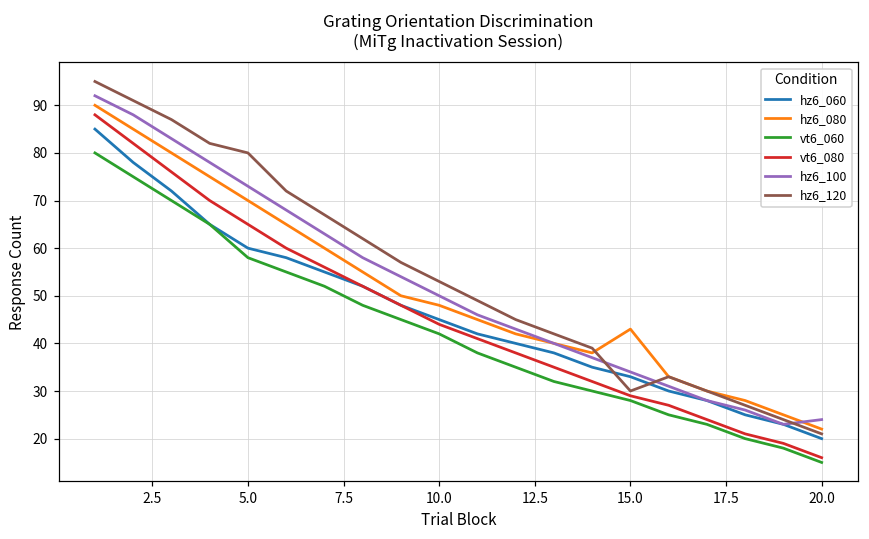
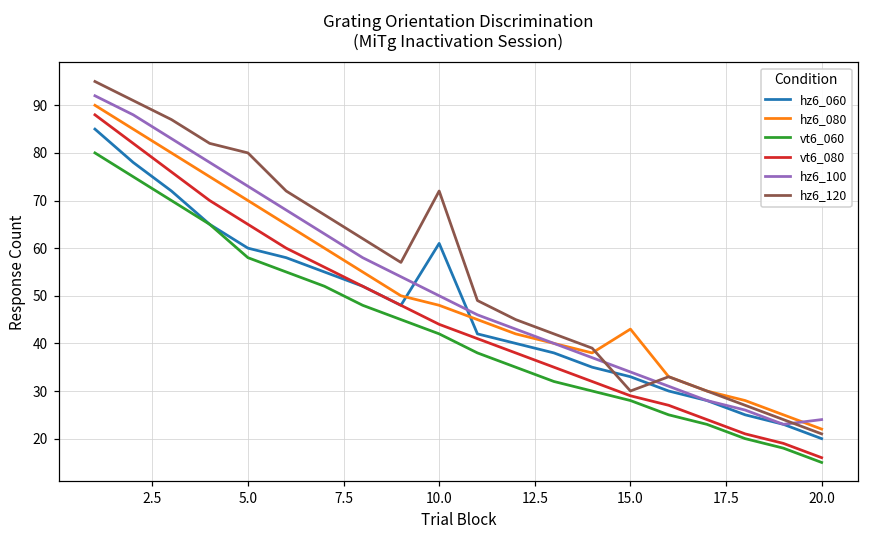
  {
    "hz6_060": {
      "5.0": 60,
-     "10.0": 45,
+     "10.0": 61,
      "15.0": 33,
      "20.0": 20
    },
    "hz6_080": {
      "5.0": 70,
      "10.0": 48,
      "15.0": 43,
      "20.0": 22
    },
    "vt6_060": {
      "5.0": 58,
      "10.0": 42,
      "15.0": 28,
      "20.0": 15
    },
    "vt6_080": {
      "5.0": 65,
      "10.0": 44,
      "15.0": 29,
      "20.0": 16
    },
    "hz6_100": {
      "5.0": 73,
      "10.0": 50,
      "15.0": 34,
      "20.0": 24
    },
    "hz6_120": {
      "5.0": 80,
-     "10.0": 53,
+     "10.0": 72,
      "15.0": 30,
      "20.0": 21
    }
  }
